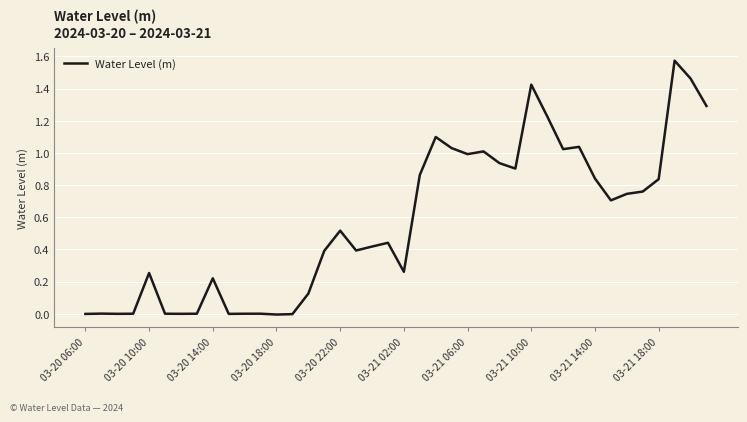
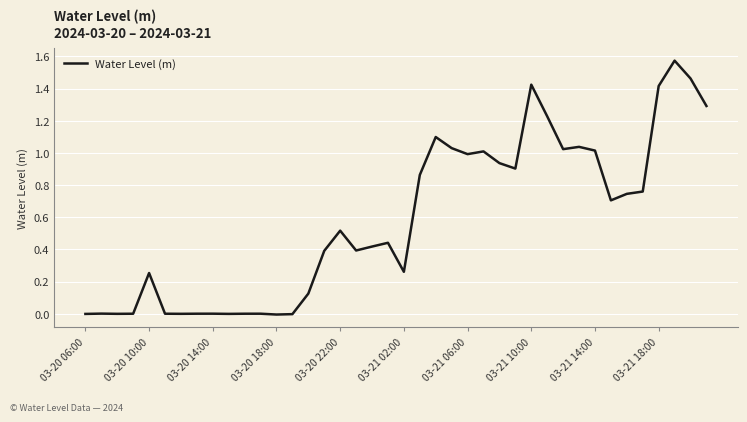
  {
    "03-20 06:00": 0.00,
    "03-20 10:00": 0.25,
-   "03-20 14:00": 0.22,
+   "03-20 14:00": 0.00,
    "03-20 18:00": -0.01,
    "03-20 22:00": 0.52,
    "03-21 02:00": 0.26,
    "03-21 06:00": 0.99,
    "03-21 10:00": 1.42,
-   "03-21 14:00": 0.84,
-   "03-21 18:00": 0.84
+   "03-21 14:00": 1.01,
+   "03-21 18:00": 1.42
  }
